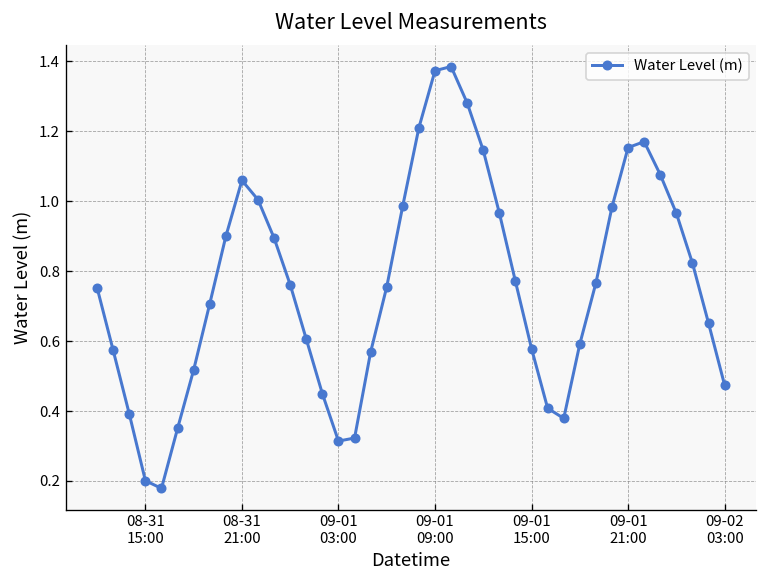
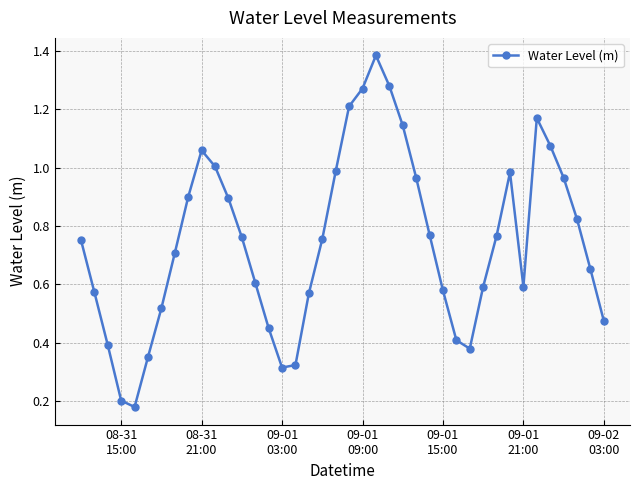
  {
    "08-31 15:00": 0.20,
    "08-31 21:00": 1.06,
    "09-01 03:00": 0.31,
-   "09-01 09:00": 1.37,
+   "09-01 09:00": 1.27,
    "09-01 15:00": 0.58,
-   "09-01 21:00": 1.15,
+   "09-01 21:00": 0.59,
    "09-02 03:00": 0.47
  }
